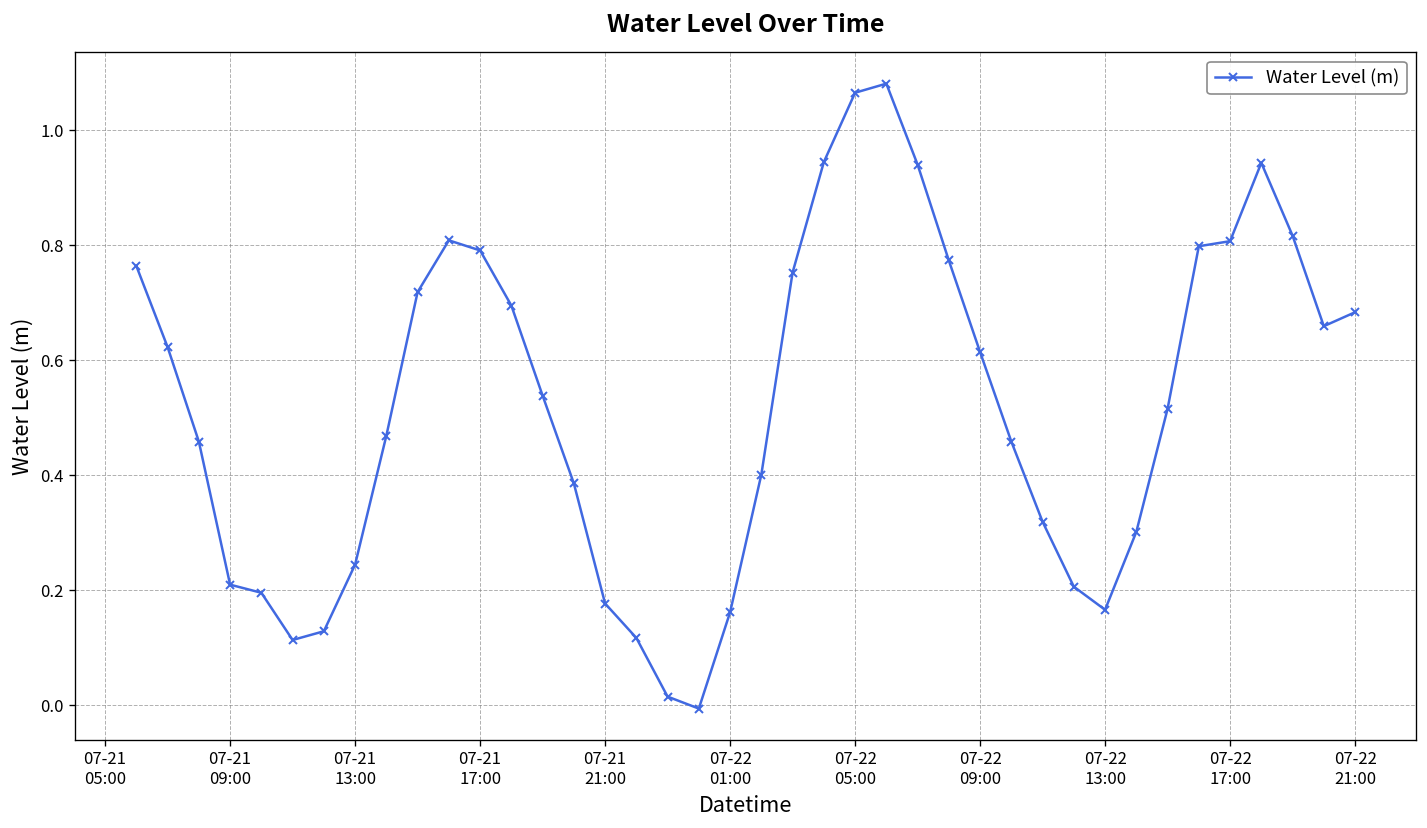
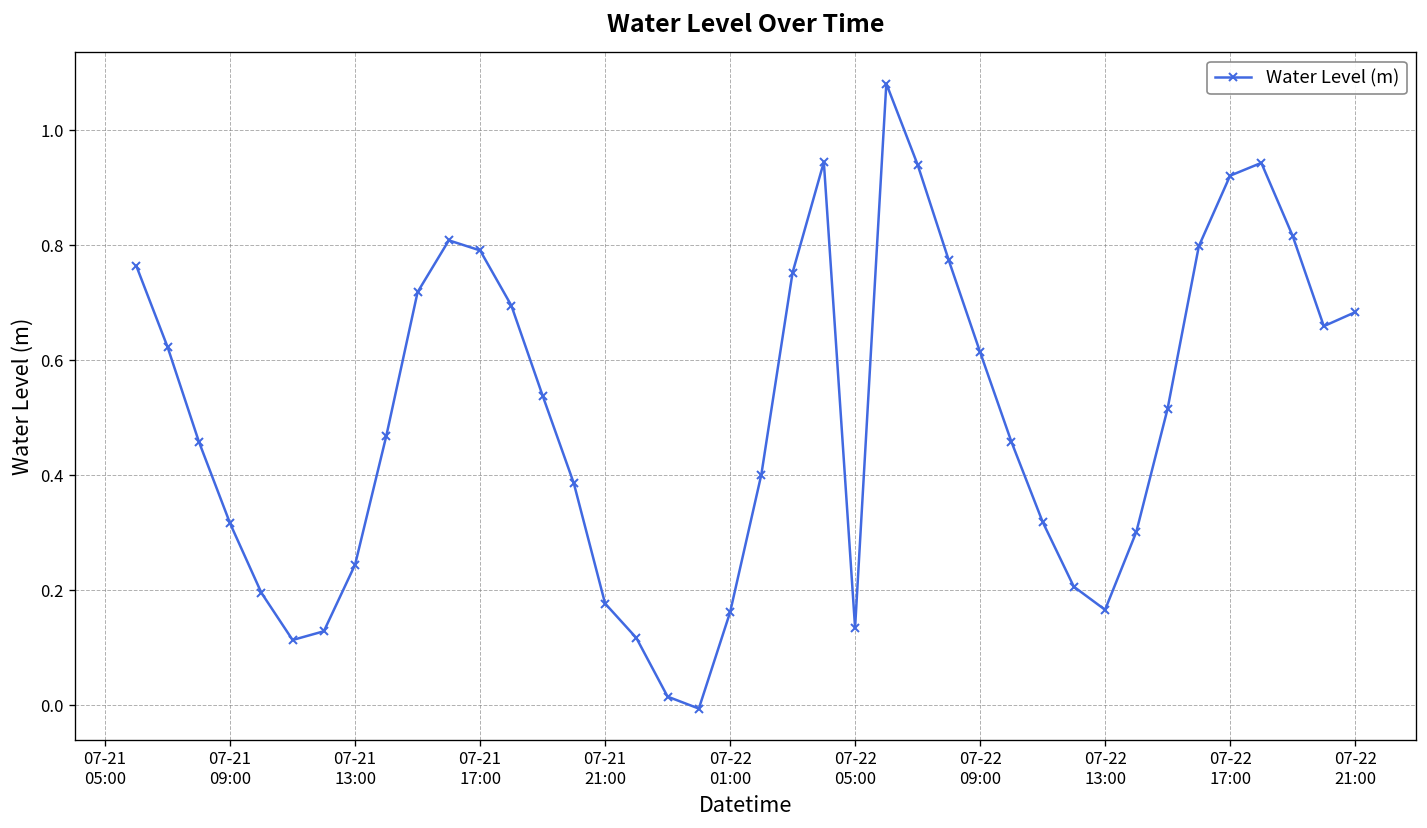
  {
-   "07-21 09:00": 0.21,
+   "07-21 09:00": 0.32,
    "07-21 13:00": 0.24,
    "07-21 17:00": 0.79,
    "07-21 21:00": 0.18,
    "07-22 01:00": 0.16,
-   "07-22 05:00": 1.07,
+   "07-22 05:00": 0.13,
    "07-22 09:00": 0.61,
    "07-22 13:00": 0.17,
-   "07-22 17:00": 0.81,
+   "07-22 17:00": 0.92,
    "07-22 21:00": 0.68
  }
